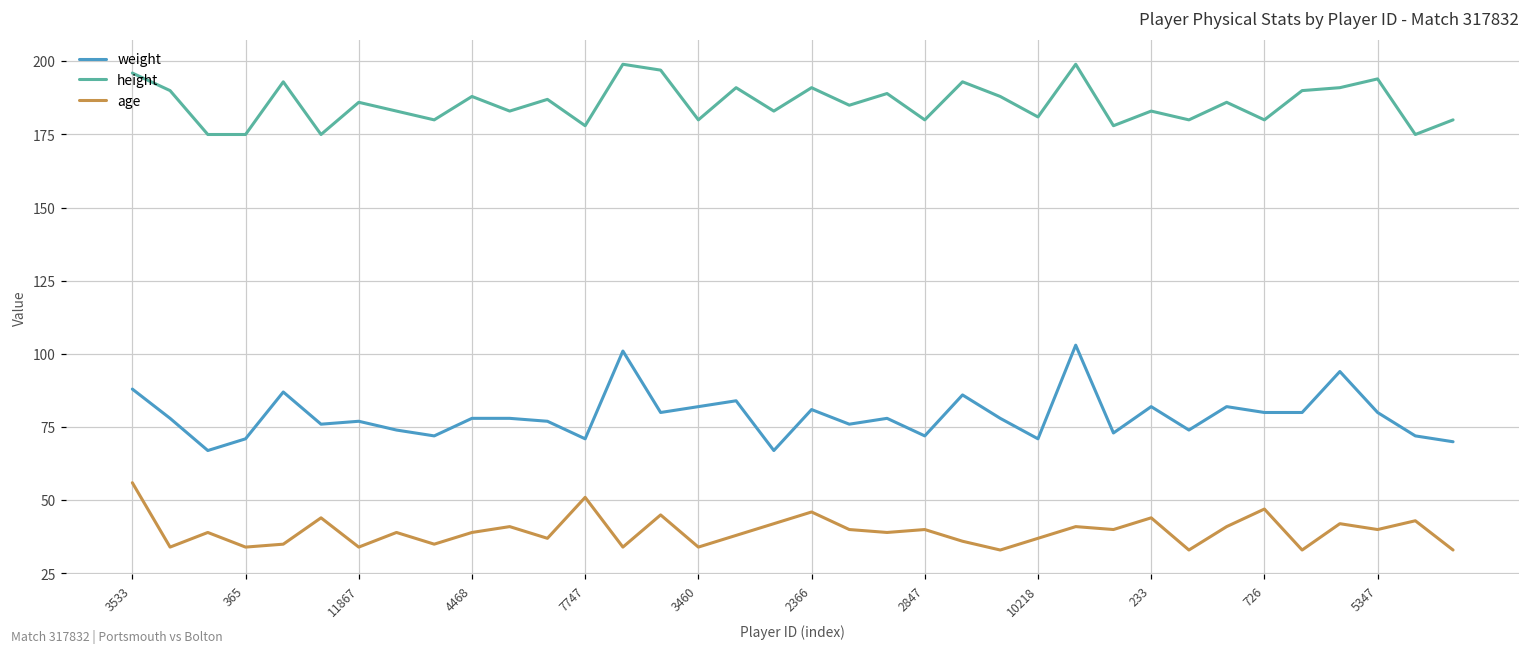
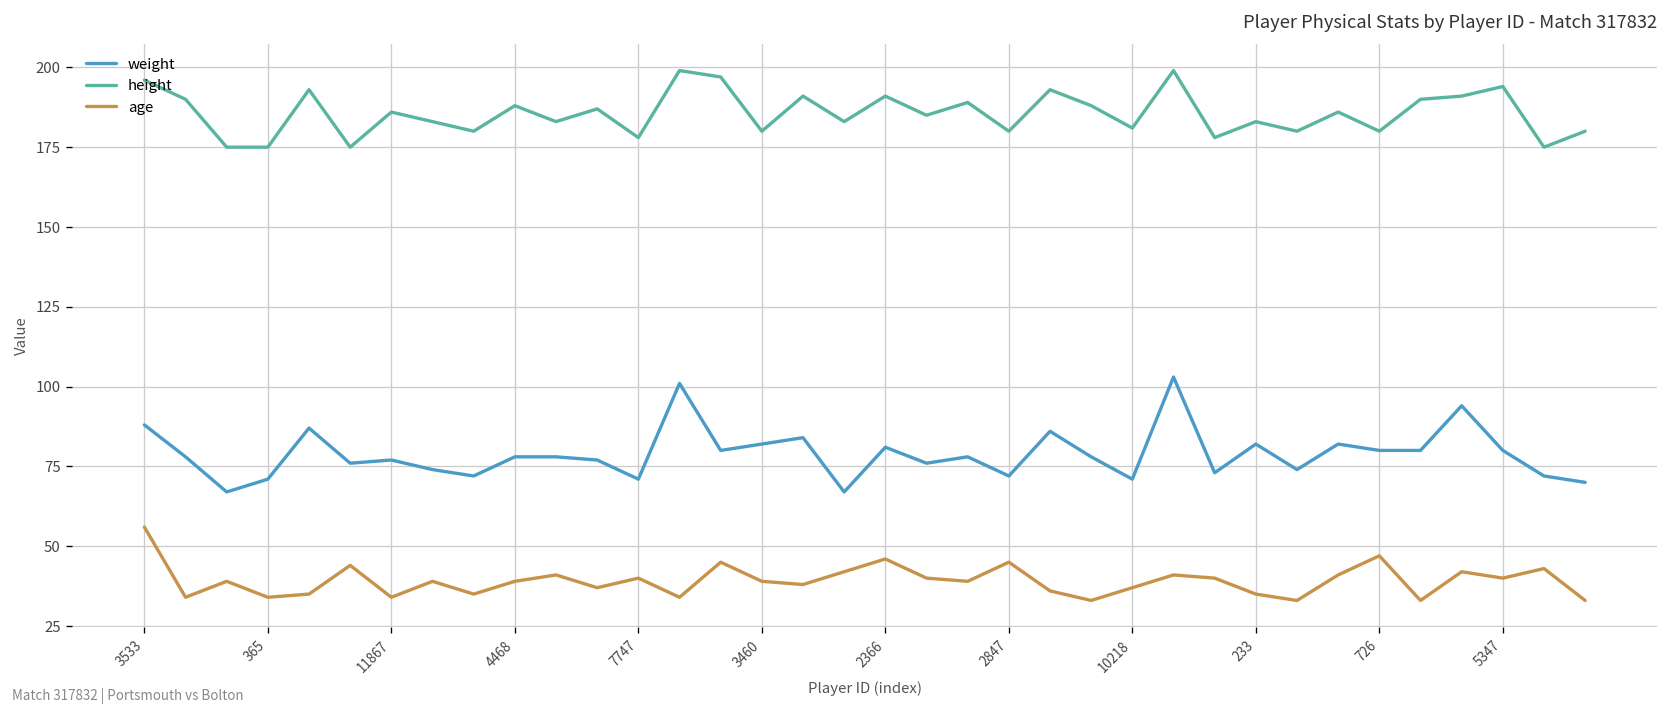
  {
    "age": {
      "3533": 56,
      "365": 34,
      "11867": 34,
      "4468": 39,
-     "7747": 51,
-     "3460": 34,
+     "7747": 40,
+     "3460": 39,
      "2366": 46,
-     "2847": 40,
+     "2847": 45,
      "10218": 37,
-     "233": 44,
+     "233": 35,
      "726": 47,
      "5347": 40
    }
  }
